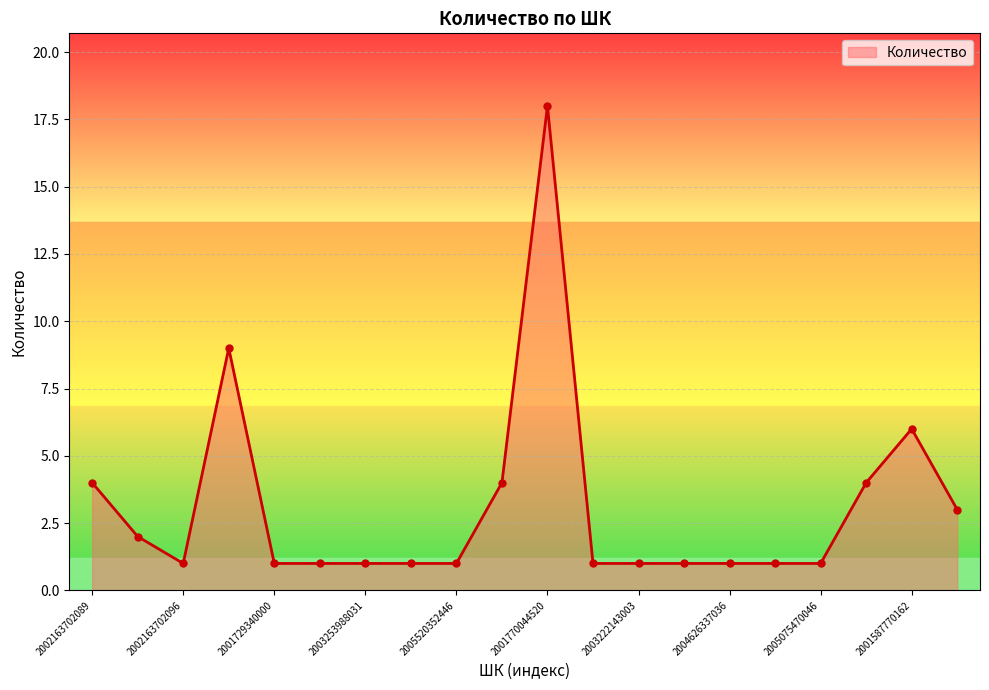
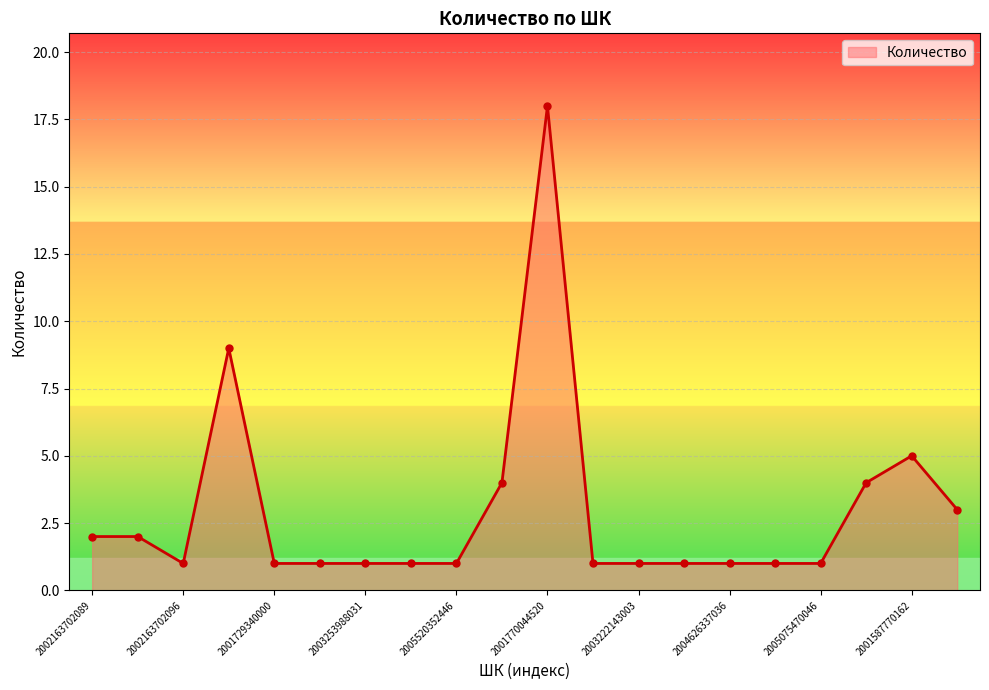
  {
-   "2002163702089": 4,
+   "2002163702089": 2,
    "2001770044520": 18,
-   "2001587770162": 6
+   "2001587770162": 5
  }
